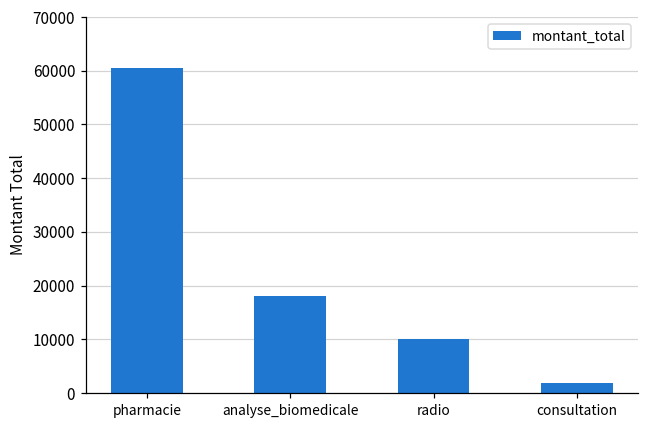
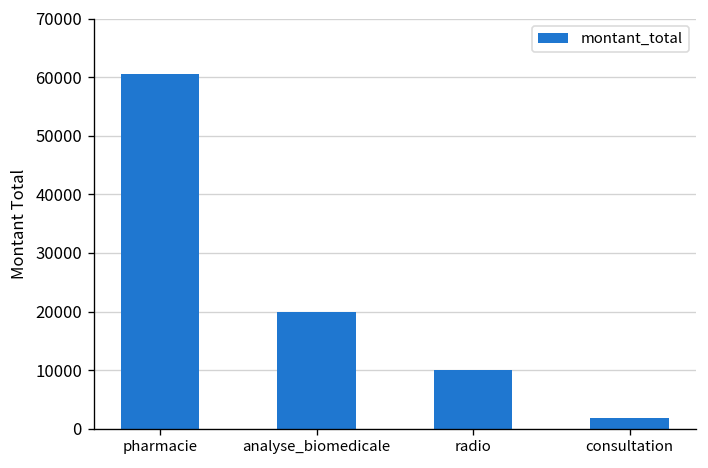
  {
    "pharmacie": 61000,
-   "analyse_biomedicale": 18000,
+   "analyse_biomedicale": 20000,
    "radio": 10000,
    "consultation": 2000
  }
